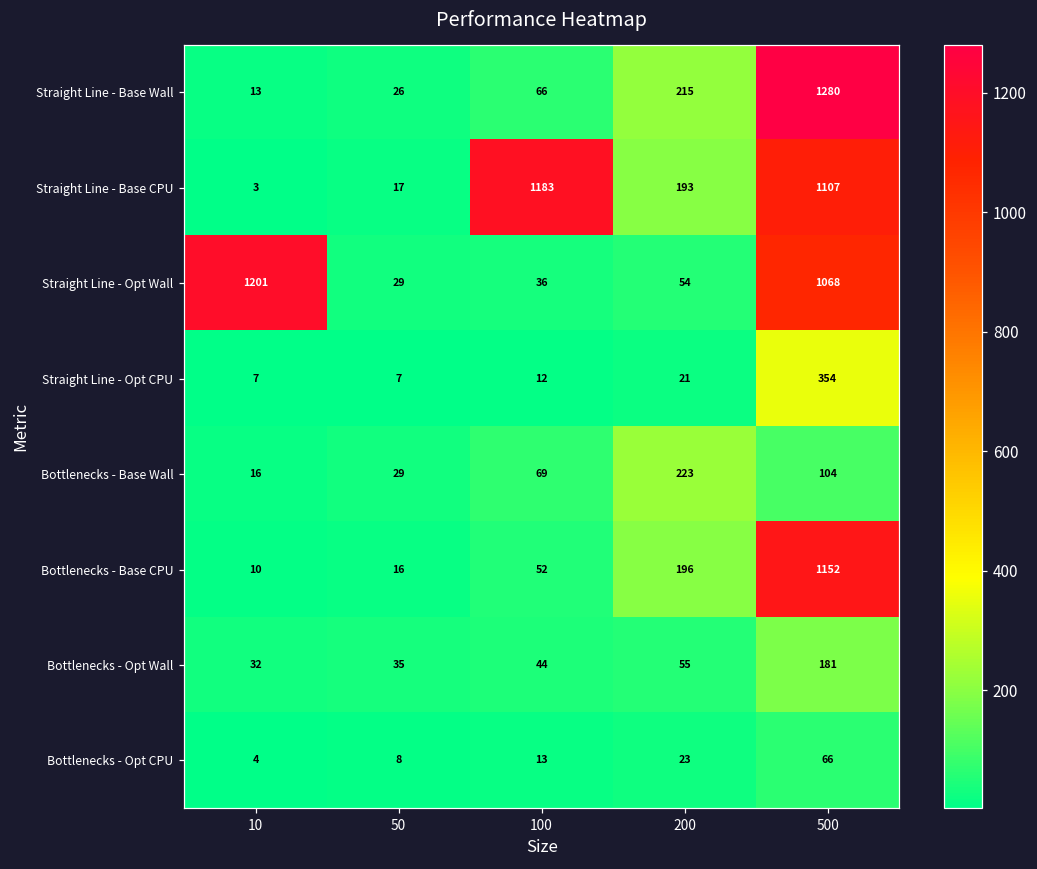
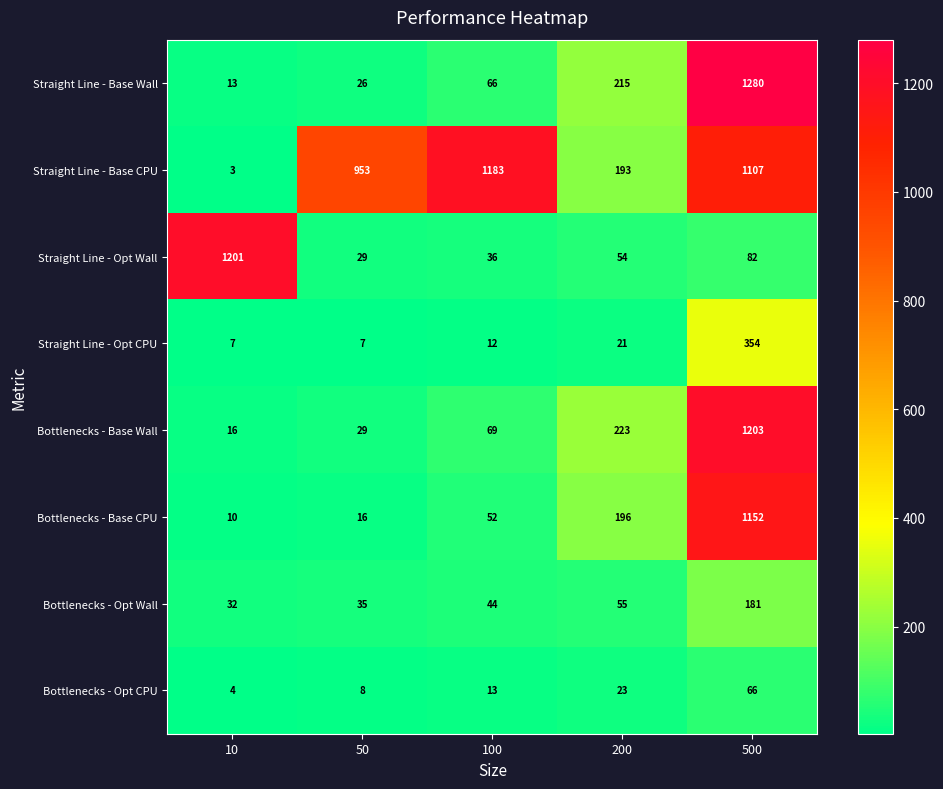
  {
    "Straight Line - Base Wall": {
      "10": 13,
      "50": 26,
      "100": 66,
      "200": 215,
      "500": 1280
    },
    "Straight Line - Base CPU": {
      "10": 3,
-     "50": 17,
+     "50": 953,
      "100": 1183,
      "200": 193,
      "500": 1107
    },
    "Straight Line - Opt Wall": {
      "10": 1201,
      "50": 29,
      "100": 36,
      "200": 54,
-     "500": 1068
+     "500": 82
    },
    "Straight Line - Opt CPU": {
      "10": 7,
      "50": 7,
      "100": 12,
      "200": 21,
      "500": 354
    },
    "Bottlenecks - Base Wall": {
      "10": 16,
      "50": 29,
      "100": 69,
      "200": 223,
-     "500": 104
+     "500": 1203
    },
    "Bottlenecks - Base CPU": {
      "10": 10,
      "50": 16,
      "100": 52,
      "200": 196,
      "500": 1152
    },
    "Bottlenecks - Opt Wall": {
      "10": 32,
      "50": 35,
      "100": 44,
      "200": 55,
      "500": 181
    },
    "Bottlenecks - Opt CPU": {
      "10": 4,
      "50": 8,
      "100": 13,
      "200": 23,
      "500": 66
    }
  }
